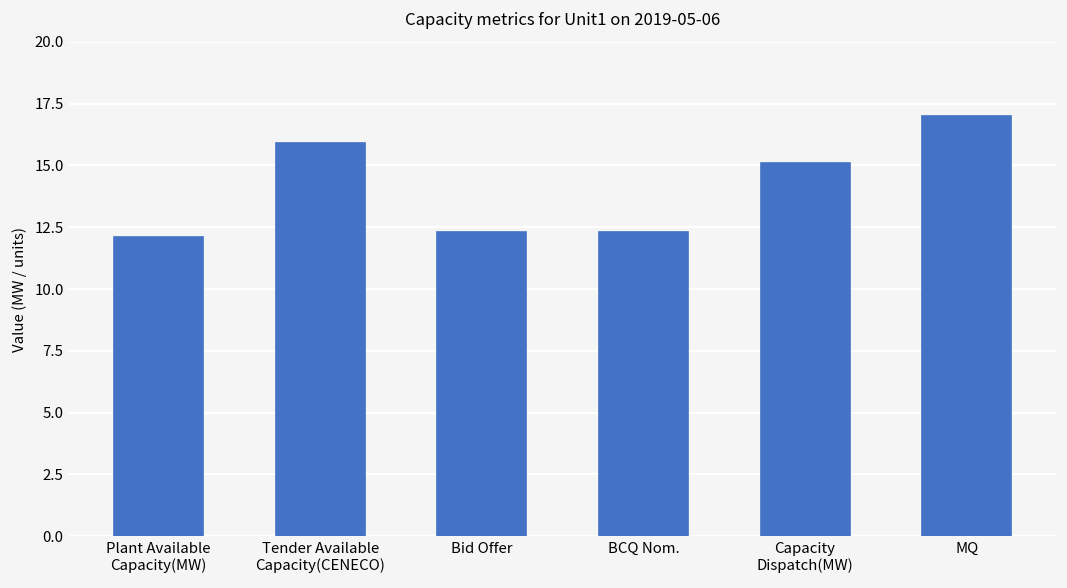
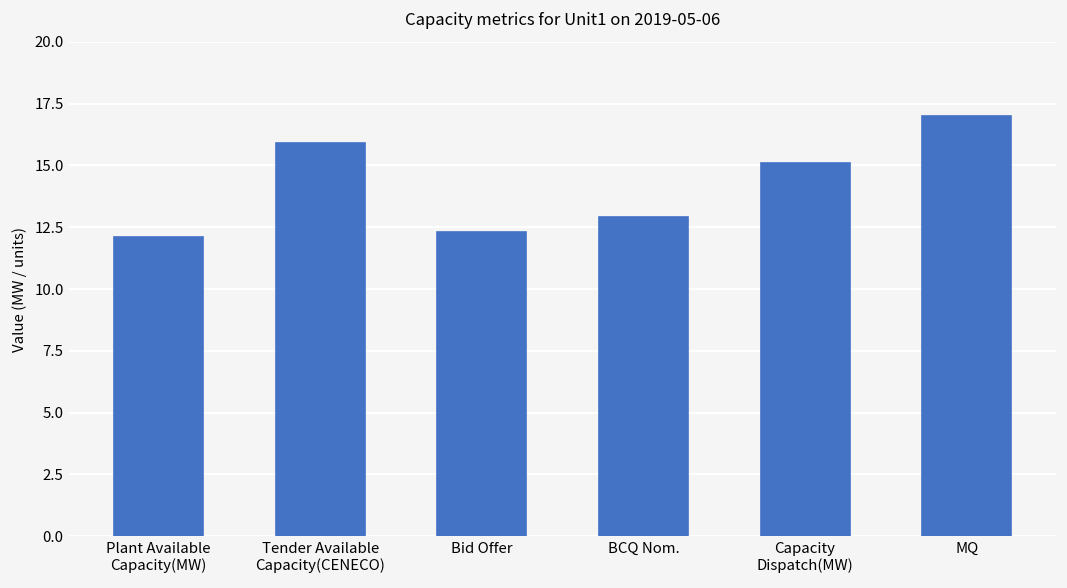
  {
    "Plant Available Capacity(MW)": 12.1,
    "Tender Available Capacity(CENECO)": 15.9,
    "Bid Offer": 12.3,
-   "BCQ Nom.": 12.3,
+   "BCQ Nom.": 12.9,
    "Capacity Dispatch(MW)": 15.1,
    "MQ": 17.0
  }
